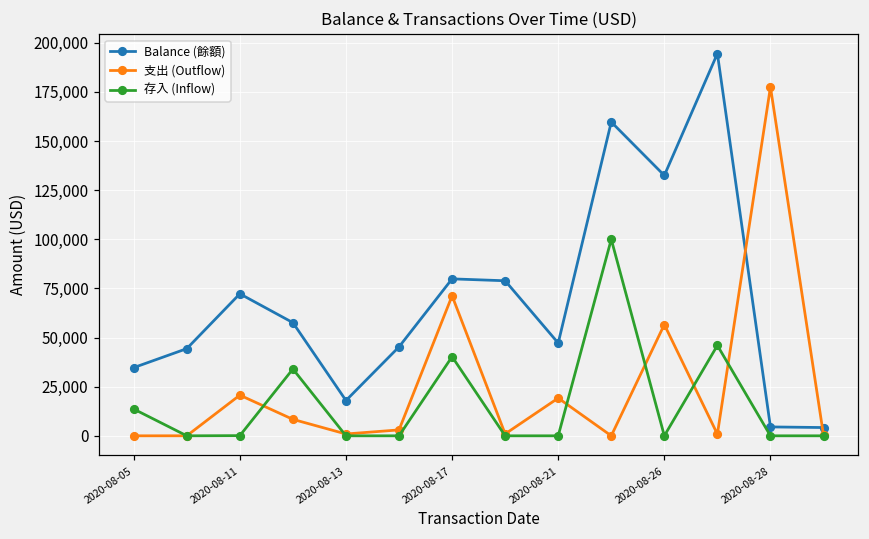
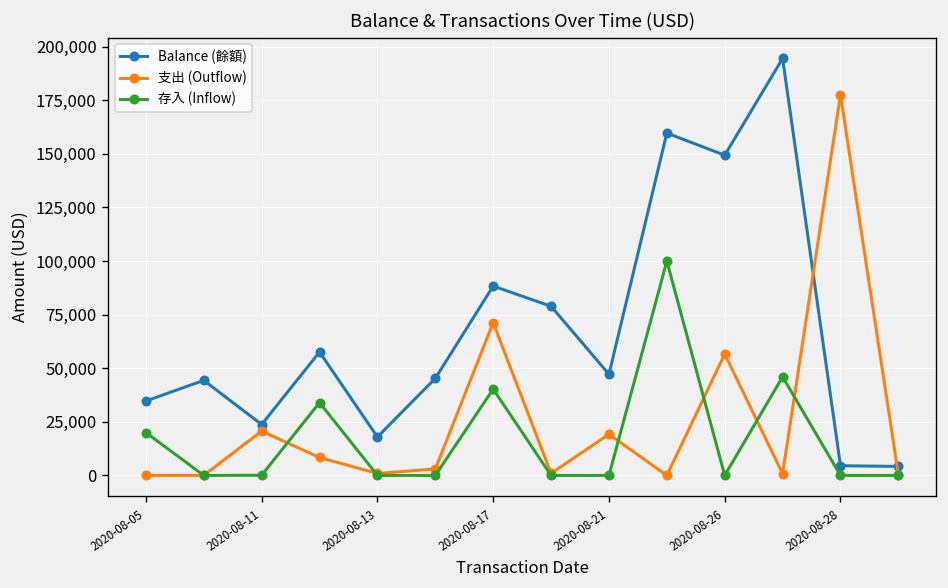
  {
    "Balance (餘額)": {
      "2020-08-05": "35,000",
-     "2020-08-11": "72,000",
+     "2020-08-11": "24,000",
      "2020-08-13": "18,000",
-     "2020-08-17": "80,000",
+     "2020-08-17": "88,000",
      "2020-08-21": "47,000",
-     "2020-08-26": "132,000",
+     "2020-08-26": "149,000",
      "2020-08-28": "5,000"
    },
    "支出 (Outflow)": {
      "2020-08-05": "0",
      "2020-08-11": "21,000",
      "2020-08-17": "71,000",
      "2020-08-21": "19,000",
      "2020-08-26": "57,000",
      "2020-08-28": "178,000"
    },
    "存入 (Inflow)": {
-     "2020-08-05": "14,000",
+     "2020-08-05": "20,000",
      "2020-08-11": "0",
      "2020-08-17": "40,000",
      "2020-08-21": "0",
      "2020-08-26": "0",
      "2020-08-28": "0"
    }
  }
